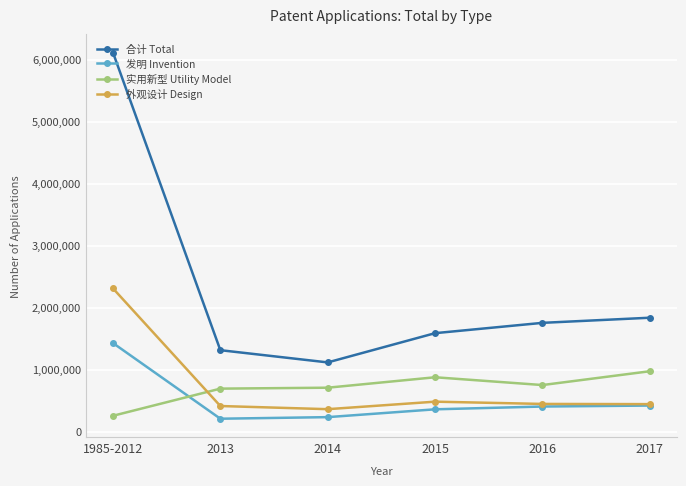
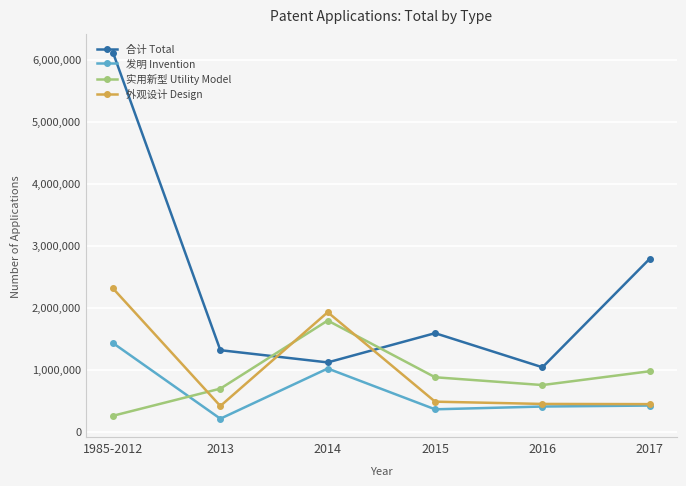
  {
    "合计 Total": {
      "1985-2012": "6,100,000",
      "2013": "1,300,000",
      "2014": "1,100,000",
      "2015": "1,600,000",
-     "2016": "1,800,000",
-     "2017": "1,800,000"
+     "2016": "1,000,000",
+     "2017": "2,800,000"
    },
    "发明 Invention": {
      "1985-2012": "1,400,000",
      "2013": "200,000",
-     "2014": "200,000",
+     "2014": "1,000,000",
      "2015": "400,000",
      "2016": "400,000"
    },
    "实用新型 Utility Model": {
      "1985-2012": "300,000",
      "2013": "700,000",
-     "2014": "700,000",
+     "2014": "1,800,000",
      "2015": "900,000",
      "2016": "800,000",
      "2017": "1,000,000"
    },
    "外观设计 Design": {
      "1985-2012": "2,300,000",
      "2013": "400,000",
-     "2014": "400,000",
+     "2014": "1,900,000",
      "2015": "500,000",
      "2016": "400,000"
    }
  }
